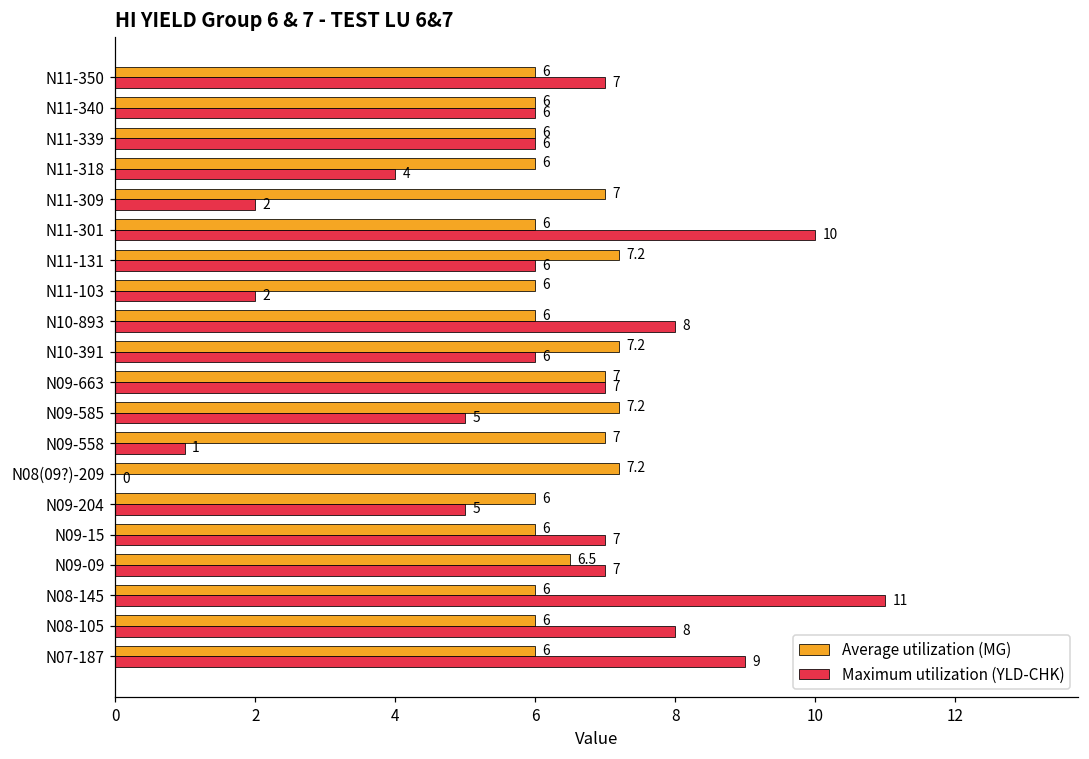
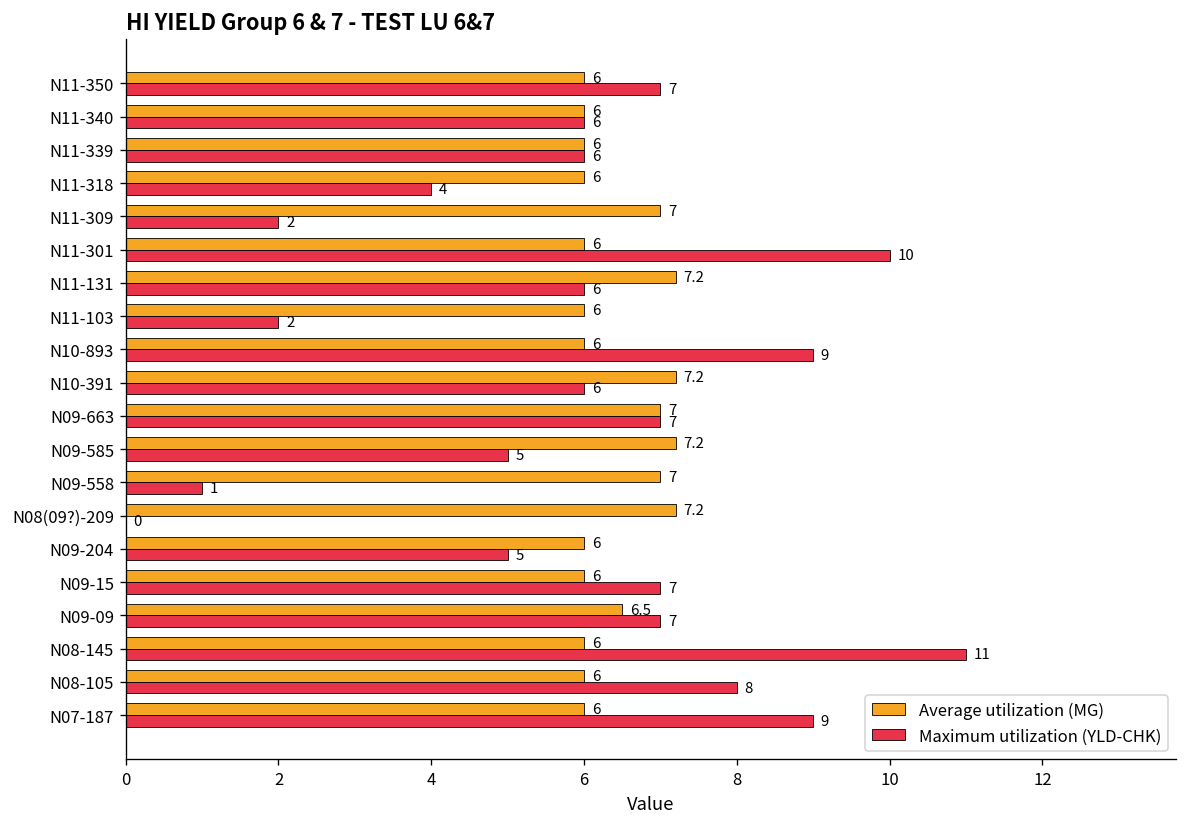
  {
    "Average utilization (MG)": {
      "N11-350": 6,
      "N11-318": 6,
      "N11-309": 7,
      "N11-301": 6,
      "N11-131": 7.2,
      "N11-103": 6,
      "N10-893": 6,
      "N10-391": 7.2,
      "N09-585": 7.2,
      "N09-558": 7,
      "N08(09?)-209": 7.2,
      "N09-204": 6,
      "N09-15": 6,
      "N09-09": 6.5,
      "N08-145": 6,
      "N08-105": 6,
      "N07-187": 6
    },
    "Maximum utilization (YLD-CHK)": {
      "N11-350": 7,
      "N11-318": 4,
      "N11-309": 2,
      "N11-301": 10,
      "N11-131": 6,
      "N11-103": 2,
-     "N10-893": 8,
+     "N10-893": 9,
      "N10-391": 6,
      "N09-585": 5,
      "N09-558": 1,
      "N08(09?)-209": 0,
      "N09-204": 5,
      "N09-15": 7,
      "N09-09": 7,
      "N08-145": 11,
      "N08-105": 8,
      "N07-187": 9
    }
  }
